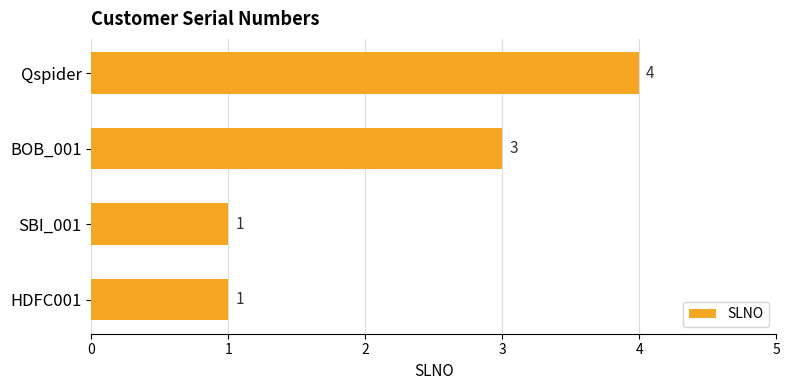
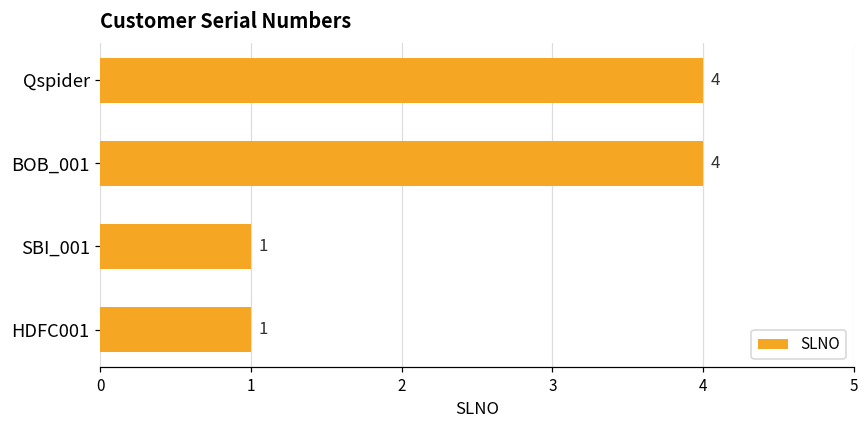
  {
    "Qspider": 4,
-   "BOB_001": 3,
+   "BOB_001": 4,
    "SBI_001": 1,
    "HDFC001": 1
  }
